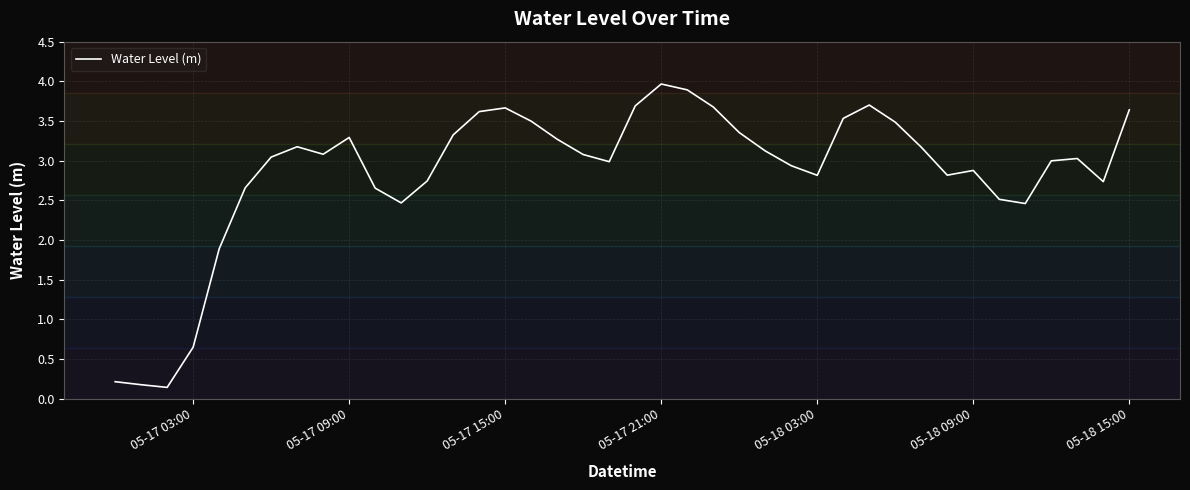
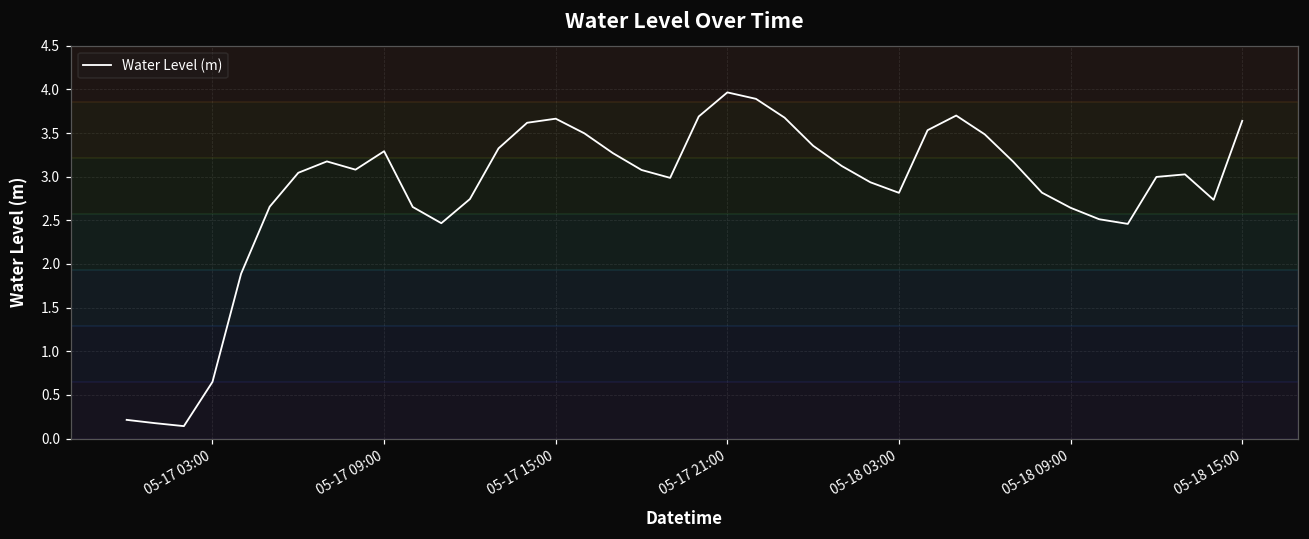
  {
    "05-17 03:00": 0.6,
    "05-17 09:00": 3.3,
    "05-17 15:00": 3.7,
    "05-17 21:00": 4.0,
    "05-18 03:00": 2.8,
-   "05-18 09:00": 2.9,
+   "05-18 09:00": 2.6,
    "05-18 15:00": 3.6
  }
